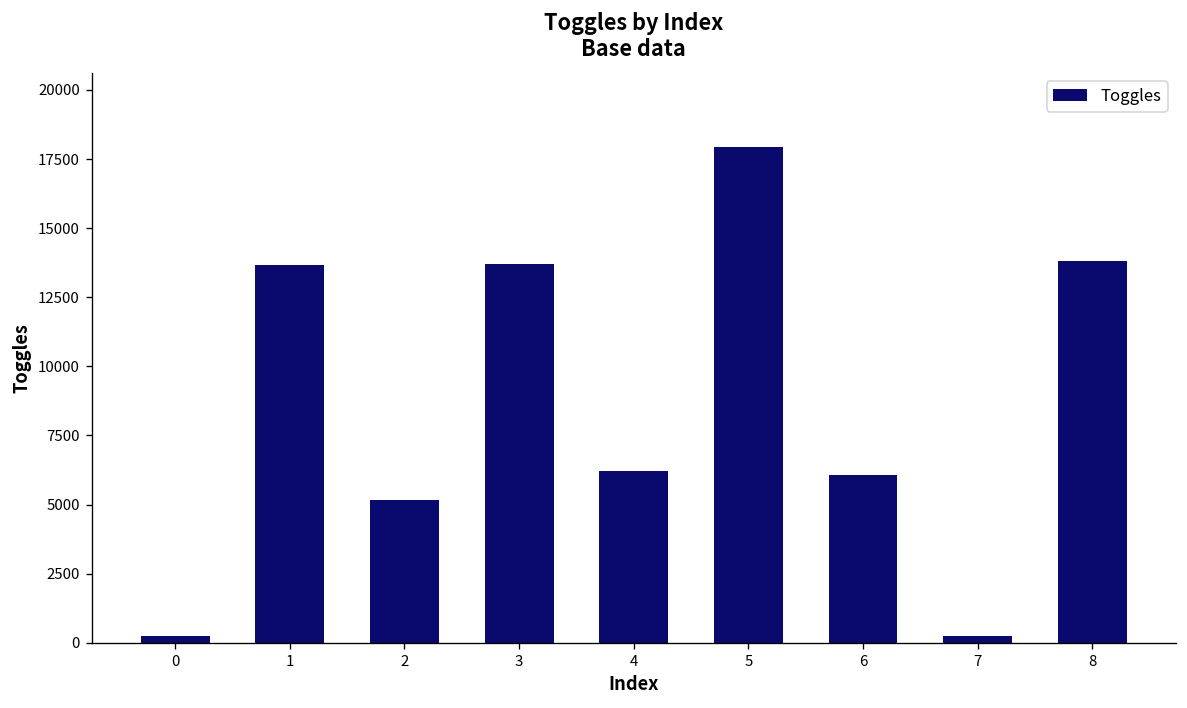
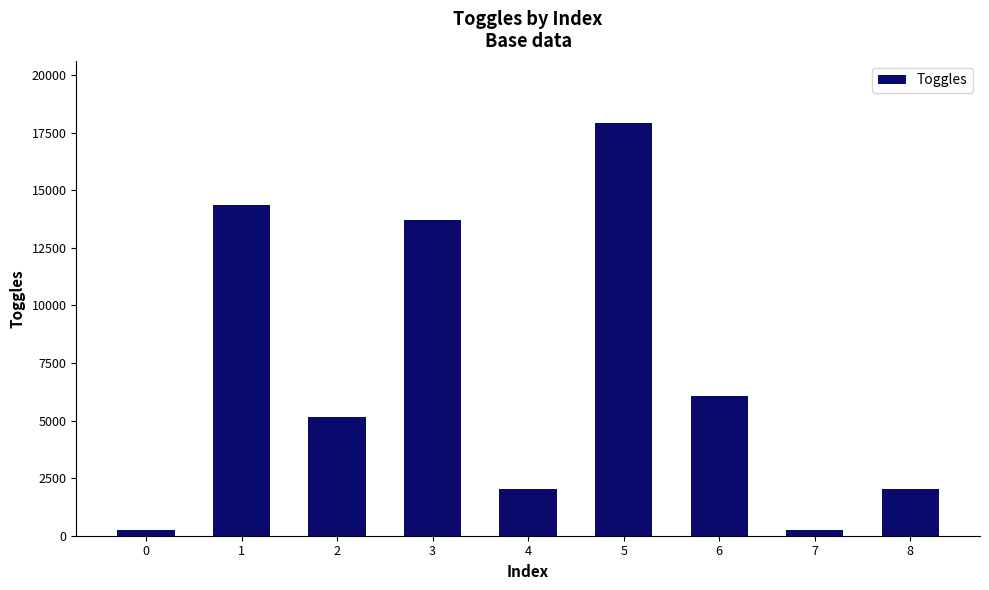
  {
    "0": 300,
-   "1": 13700,
+   "1": 14300,
    "2": 5200,
    "3": 13700,
-   "4": 6200,
+   "4": 2000,
    "5": 17900,
    "6": 6100,
    "7": 300,
-   "8": 13800
+   "8": 2000
  }
